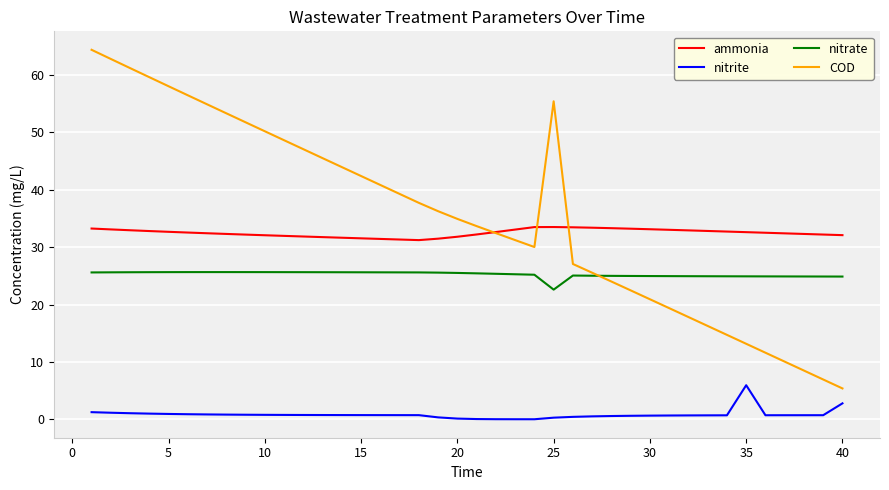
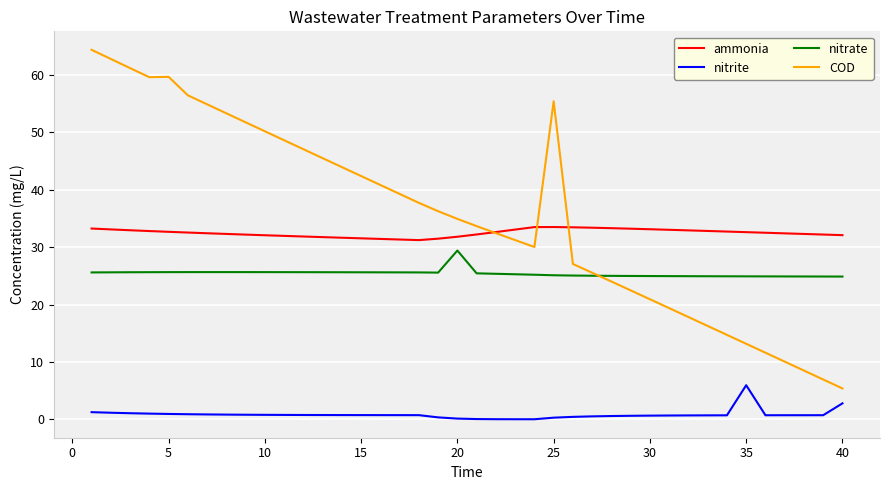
  {
    "ammonia": {
      "5": 33,
      "10": 32,
      "15": 32,
      "20": 32,
      "25": 33,
      "30": 33,
      "35": 33,
      "40": 32
    },
    "nitrite": {
      "5": 1,
      "10": 1,
      "15": 1,
      "20": 0,
      "25": 0,
      "30": 1,
      "35": 6,
      "40": 3
    },
    "nitrate": {
      "5": 26,
      "10": 26,
      "15": 26,
-     "20": 25,
-     "25": 23,
+     "20": 29,
+     "25": 25,
      "30": 25,
      "35": 25,
      "40": 25
    },
    "COD": {
-     "5": 58,
+     "5": 60,
      "10": 50,
      "15": 42,
      "20": 35,
      "25": 55,
      "30": 21,
      "35": 13,
      "40": 5
    }
  }
